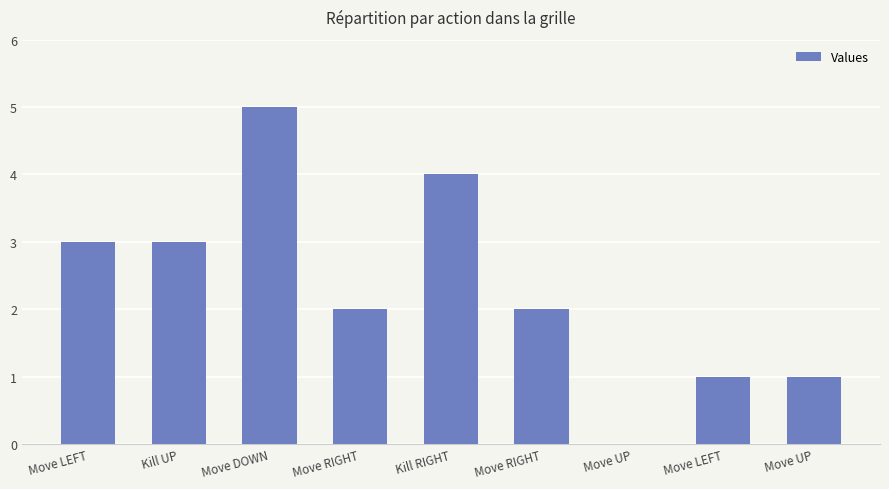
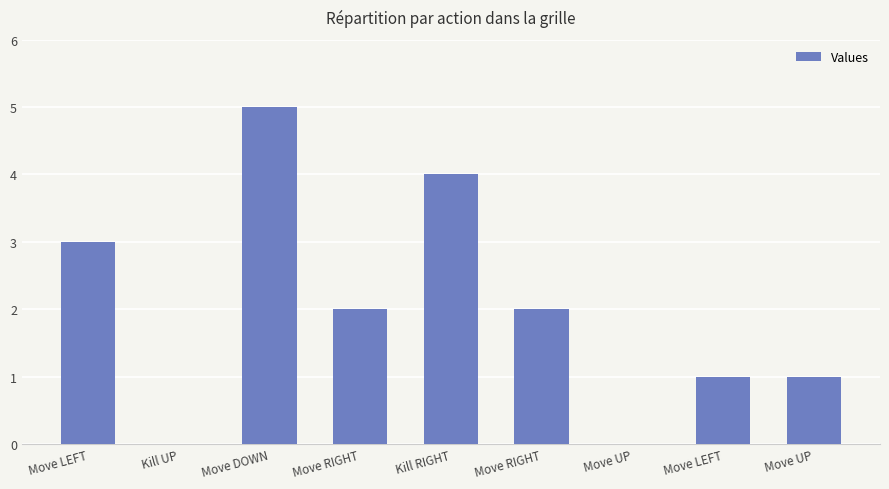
  {
-   "Kill UP": 3,
+   "Kill UP": 0,
    "Move DOWN": 5,
    "Kill RIGHT": 4
  }
